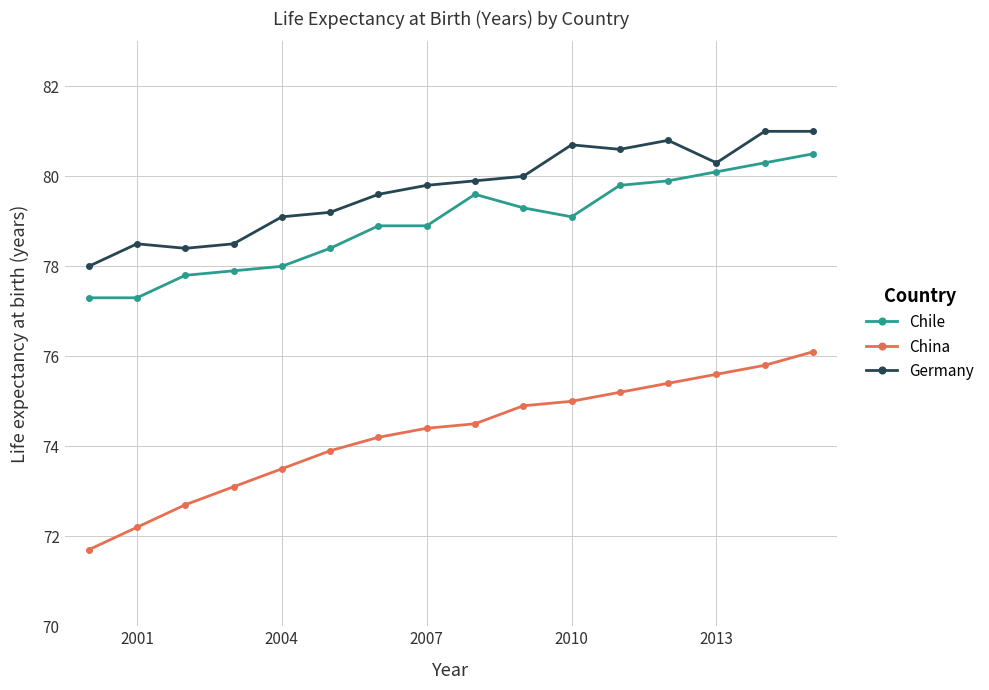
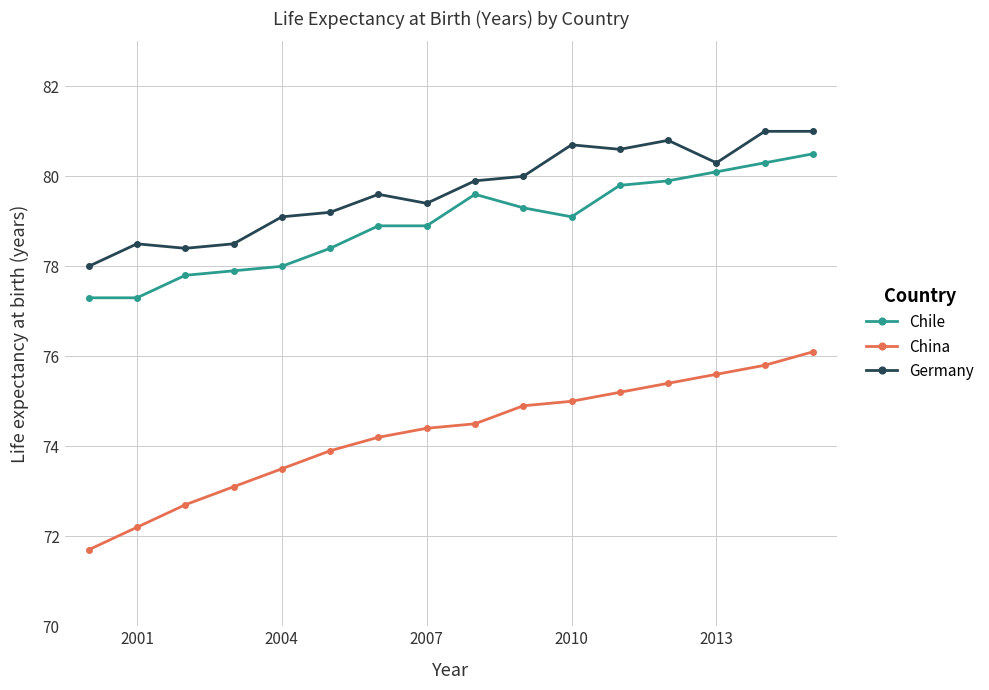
  {
    "Chile": {
      "2001": 77.3,
      "2004": 78.0,
      "2007": 78.9,
      "2010": 79.1,
      "2013": 80.1
    },
    "China": {
      "2001": 72.2,
      "2004": 73.5,
      "2007": 74.4,
      "2010": 75.0,
      "2013": 75.6
    },
    "Germany": {
      "2001": 78.5,
      "2004": 79.1,
-     "2007": 79.8,
+     "2007": 79.4,
      "2010": 80.7,
      "2013": 80.3
    }
  }
